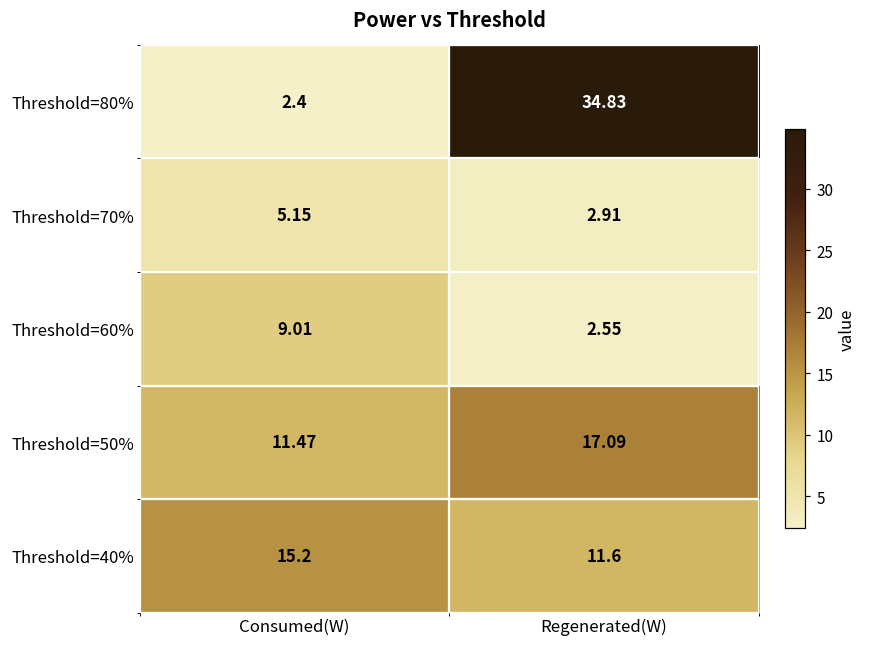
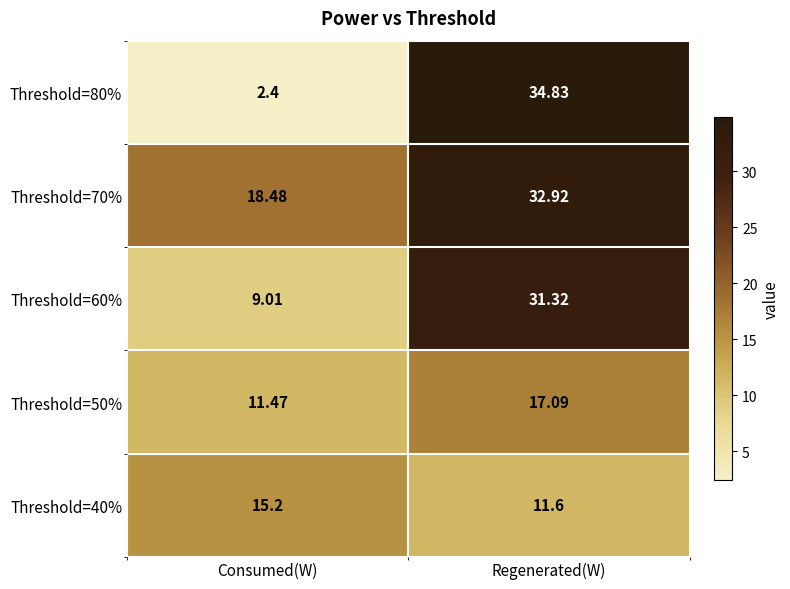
  {
    "Threshold=80%": {
      "Consumed(W)": 2.4,
      "Regenerated(W)": 34.83
    },
    "Threshold=70%": {
-     "Consumed(W)": 5.15,
-     "Regenerated(W)": 2.91
+     "Consumed(W)": 18.48,
+     "Regenerated(W)": 32.92
    },
    "Threshold=60%": {
      "Consumed(W)": 9.01,
-     "Regenerated(W)": 2.55
+     "Regenerated(W)": 31.32
    },
    "Threshold=50%": {
      "Consumed(W)": 11.47,
      "Regenerated(W)": 17.09
    },
    "Threshold=40%": {
      "Consumed(W)": 15.2,
      "Regenerated(W)": 11.6
    }
  }
